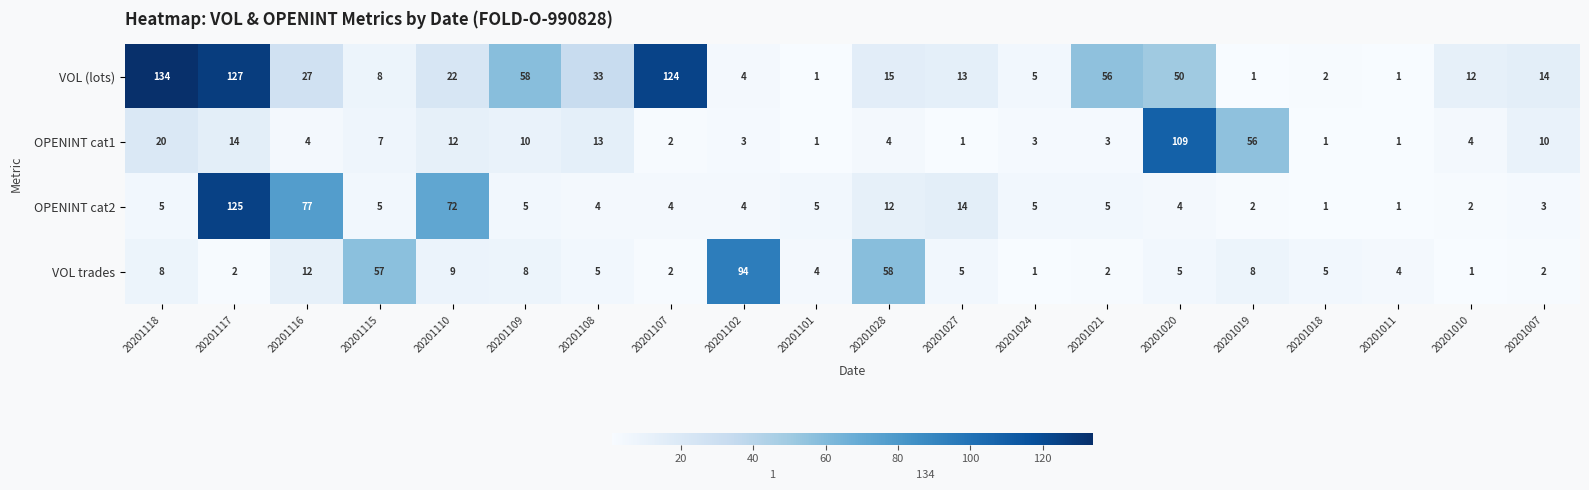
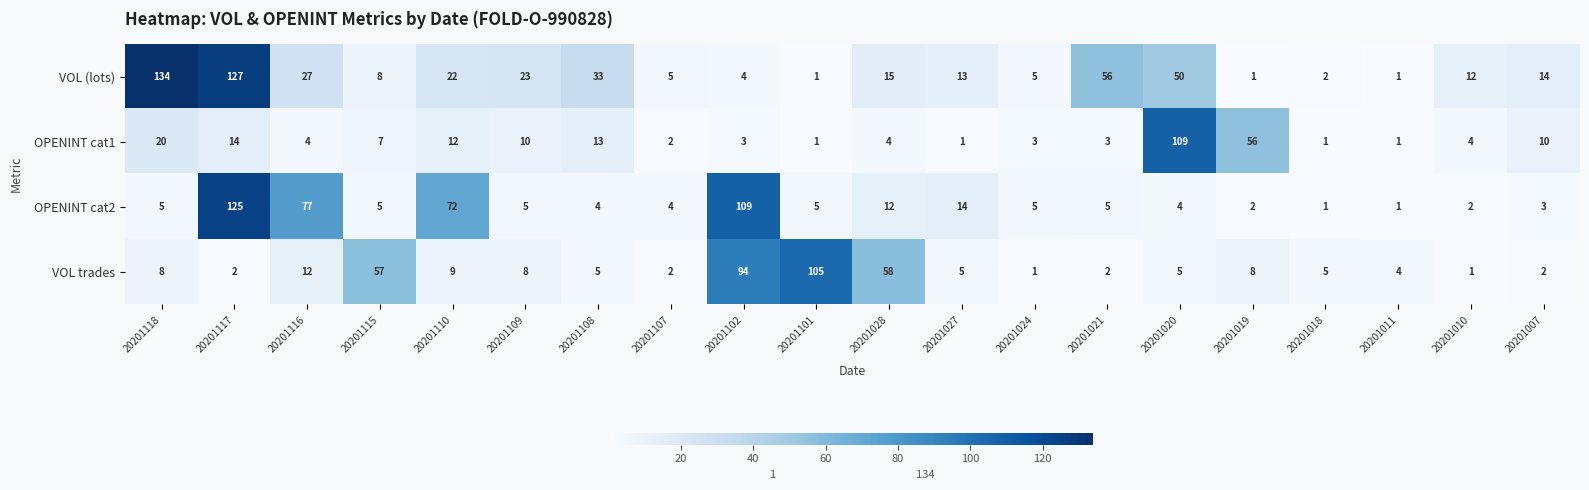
  {
    "VOL (lots)": {
      "20201118": 134,
      "20201117": 127,
      "20201116": 27,
      "20201115": 8,
      "20201110": 22,
-     "20201109": 58,
+     "20201109": 23,
      "20201108": 33,
-     "20201107": 124,
+     "20201107": 5,
      "20201102": 4,
      "20201101": 1,
      "20201028": 15,
      "20201027": 13,
      "20201024": 5,
      "20201021": 56,
      "20201020": 50,
      "20201019": 1,
      "20201018": 2,
      "20201011": 1,
      "20201010": 12,
      "20201007": 14
    },
    "OPENINT cat1": {
      "20201118": 20,
      "20201117": 14,
      "20201116": 4,
      "20201115": 7,
      "20201110": 12,
      "20201109": 10,
      "20201108": 13,
      "20201107": 2,
      "20201102": 3,
      "20201101": 1,
      "20201028": 4,
      "20201027": 1,
      "20201024": 3,
      "20201021": 3,
      "20201020": 109,
      "20201019": 56,
      "20201018": 1,
      "20201011": 1,
      "20201010": 4,
      "20201007": 10
    },
    "OPENINT cat2": {
      "20201118": 5,
      "20201117": 125,
      "20201116": 77,
      "20201115": 5,
      "20201110": 72,
      "20201109": 5,
      "20201108": 4,
      "20201107": 4,
-     "20201102": 4,
+     "20201102": 109,
      "20201101": 5,
      "20201028": 12,
      "20201027": 14,
      "20201024": 5,
      "20201021": 5,
      "20201020": 4,
      "20201019": 2,
      "20201018": 1,
      "20201011": 1,
      "20201010": 2,
      "20201007": 3
    },
    "VOL trades": {
      "20201118": 8,
      "20201117": 2,
      "20201116": 12,
      "20201115": 57,
      "20201110": 9,
      "20201109": 8,
      "20201108": 5,
      "20201107": 2,
      "20201102": 94,
-     "20201101": 4,
+     "20201101": 105,
      "20201028": 58,
      "20201027": 5,
      "20201024": 1,
      "20201021": 2,
      "20201020": 5,
      "20201019": 8,
      "20201018": 5,
      "20201011": 4,
      "20201010": 1,
      "20201007": 2
    }
  }
